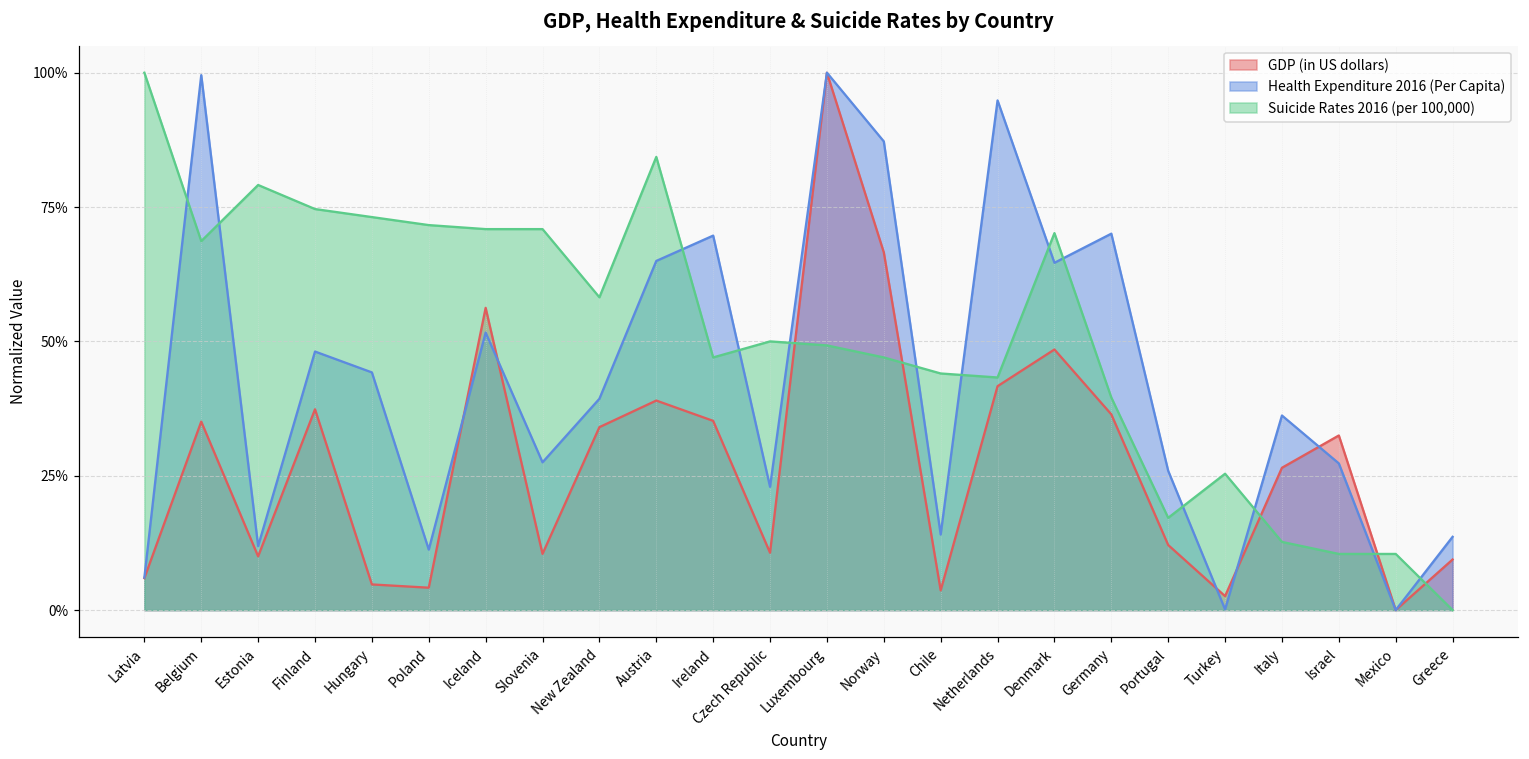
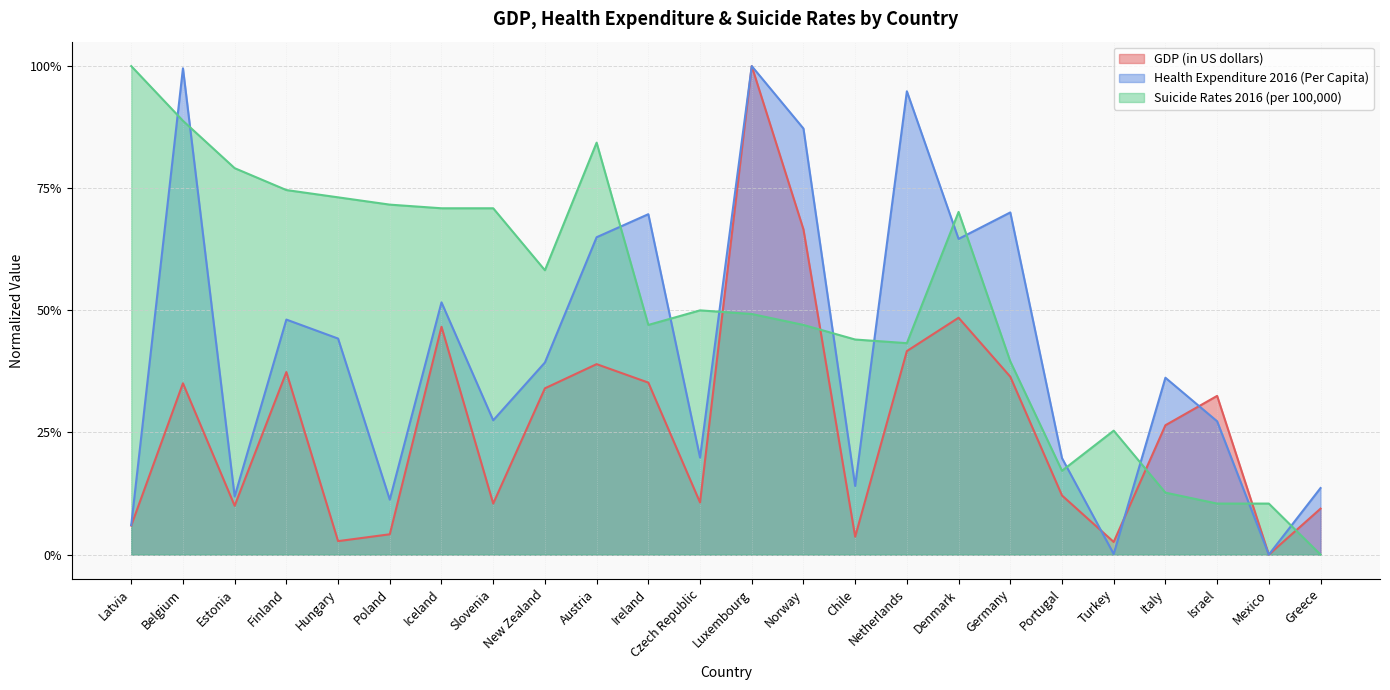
  {
    "GDP (in US dollars)": {
      "Belgium": "35%",
      "Estonia": "10%",
      "Finland": "37%",
-     "Hungary": "5%",
+     "Hungary": "3%",
      "Poland": "4%",
-     "Iceland": "56%",
+     "Iceland": "47%",
      "Slovenia": "10%",
      "New Zealand": "34%",
      "Austria": "39%",
      "Ireland": "35%",
      "Czech Republic": "11%",
      "Norway": "67%",
      "Chile": "4%",
      "Netherlands": "42%",
      "Denmark": "48%",
      "Germany": "36%",
      "Portugal": "12%",
      "Turkey": "3%",
      "Italy": "26%",
      "Israel": "32%",
      "Greece": "9%"
    },
    "Health Expenditure 2016 (Per Capita)": {
      "Belgium": "100%",
      "Estonia": "12%",
      "Finland": "48%",
      "Hungary": "44%",
      "Poland": "11%",
      "Iceland": "52%",
      "Slovenia": "27%",
      "New Zealand": "39%",
      "Austria": "65%",
      "Ireland": "70%",
-     "Czech Republic": "23%",
+     "Czech Republic": "20%",
      "Norway": "87%",
      "Chile": "14%",
      "Netherlands": "95%",
      "Denmark": "65%",
      "Germany": "70%",
-     "Portugal": "26%",
+     "Portugal": "20%",
      "Turkey": "0%",
      "Italy": "36%",
      "Israel": "27%",
      "Greece": "14%"
    },
    "Suicide Rates 2016 (per 100,000)": {
      "Latvia": "100%",
-     "Belgium": "69%",
+     "Belgium": "89%",
      "Estonia": "79%",
      "Finland": "75%",
      "Hungary": "73%",
      "Poland": "72%",
      "Iceland": "71%",
      "Slovenia": "71%",
      "New Zealand": "58%",
      "Austria": "84%",
      "Ireland": "47%",
      "Czech Republic": "50%",
      "Luxembourg": "49%",
      "Norway": "47%",
      "Chile": "44%",
      "Netherlands": "43%",
      "Denmark": "70%",
      "Germany": "40%",
      "Portugal": "17%",
      "Turkey": "25%",
      "Italy": "13%",
      "Israel": "10%",
      "Mexico": "10%",
      "Greece": "0%"
    }
  }
